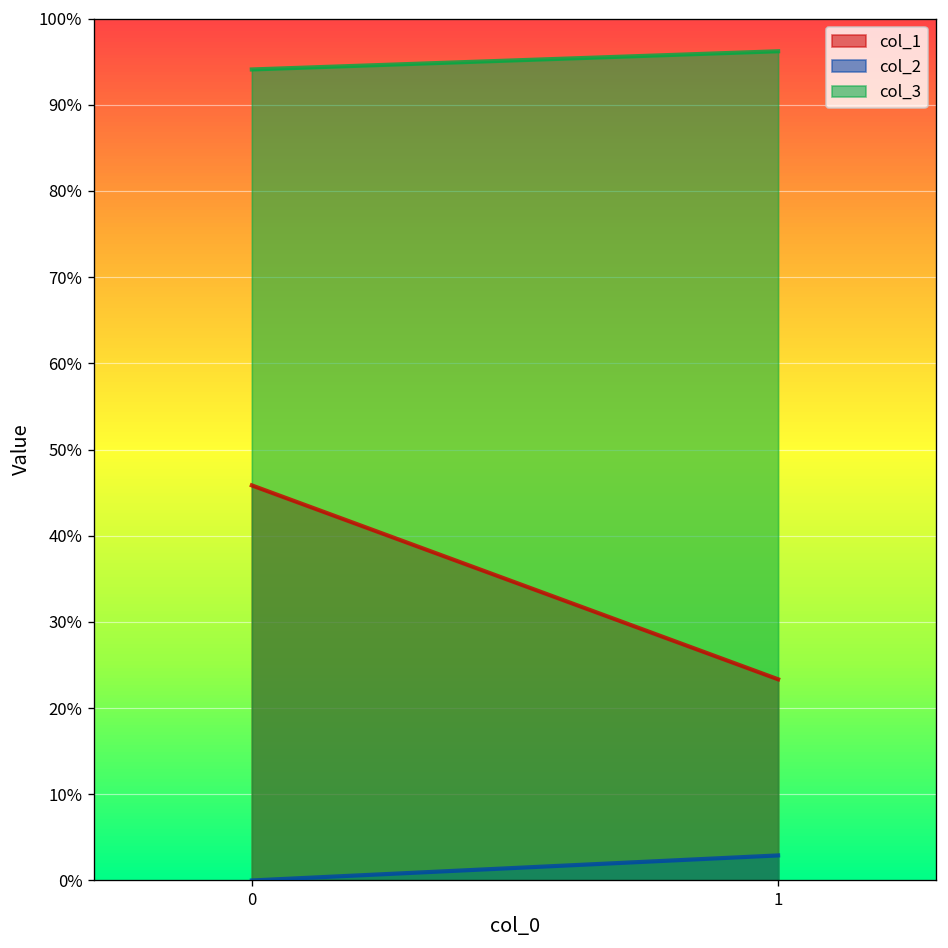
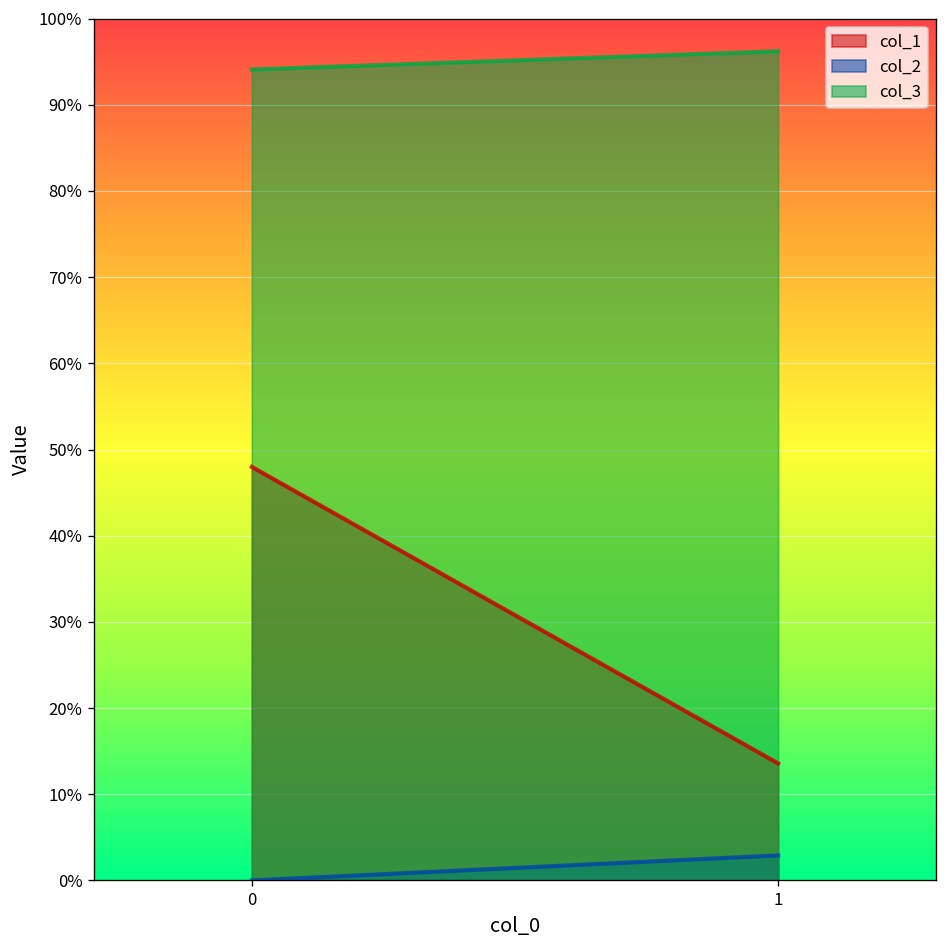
  {
    "col_1": {
-     "0": "46%",
-     "1": "23%"
+     "0": "48%",
+     "1": "14%"
    },
    "col_2": {
      "0": "0%",
      "1": "3%"
    },
    "col_3": {
      "0": "94%",
      "1": "96%"
    }
  }
